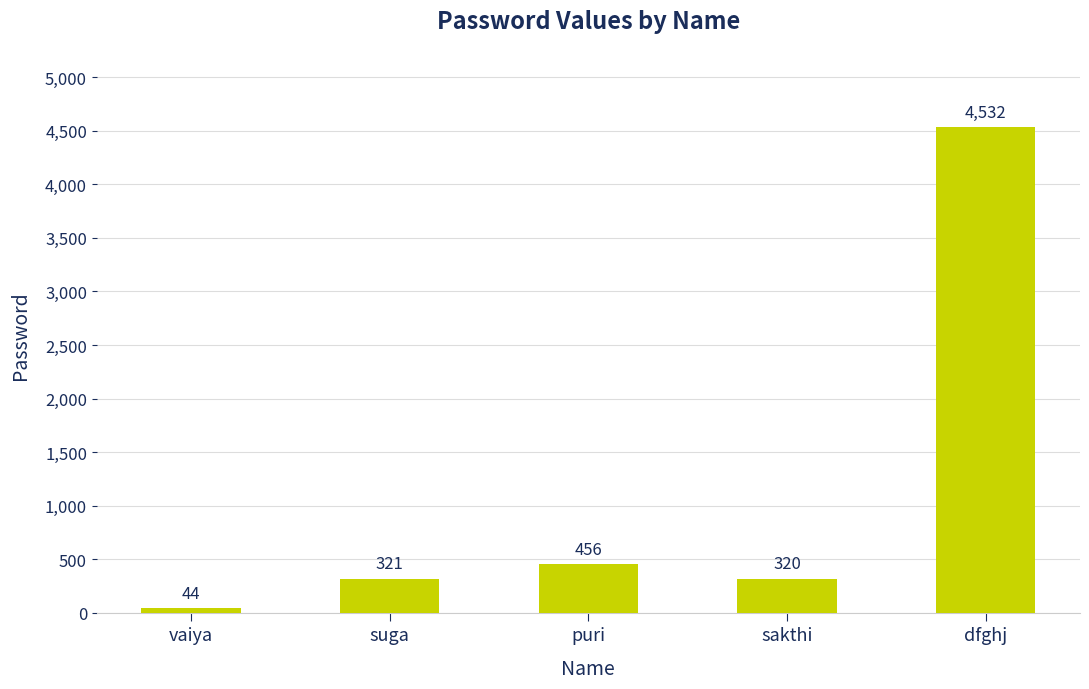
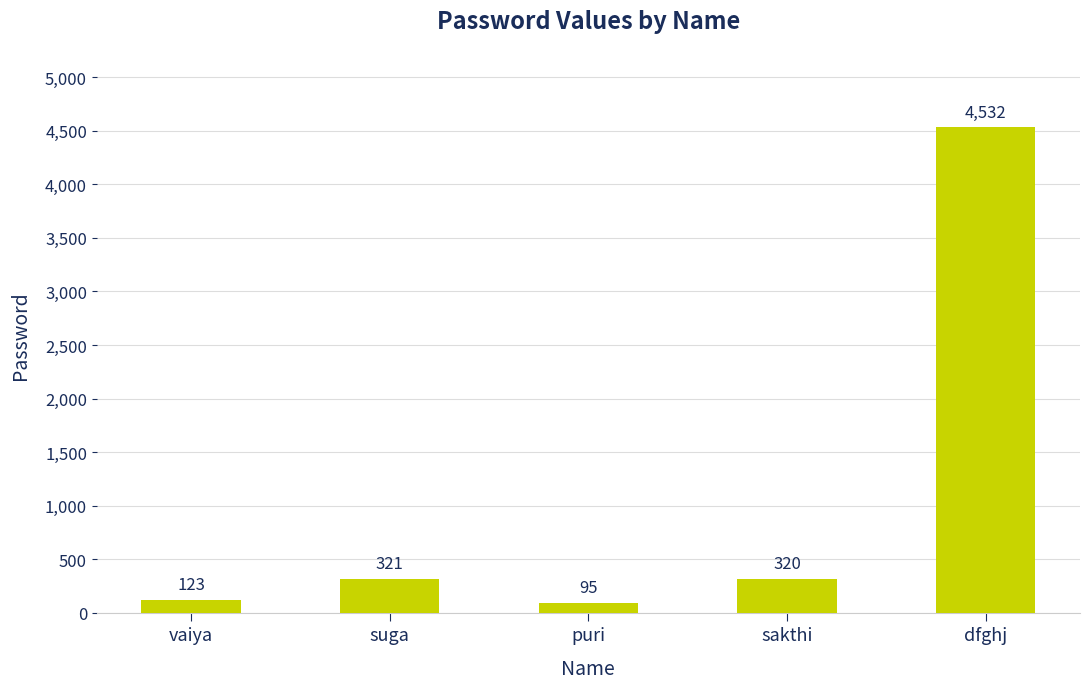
  {
-   "vaiya": "44",
+   "vaiya": "123",
    "suga": "321",
-   "puri": "456",
+   "puri": "95",
    "sakthi": "320",
    "dfghj": "4,532"
  }
